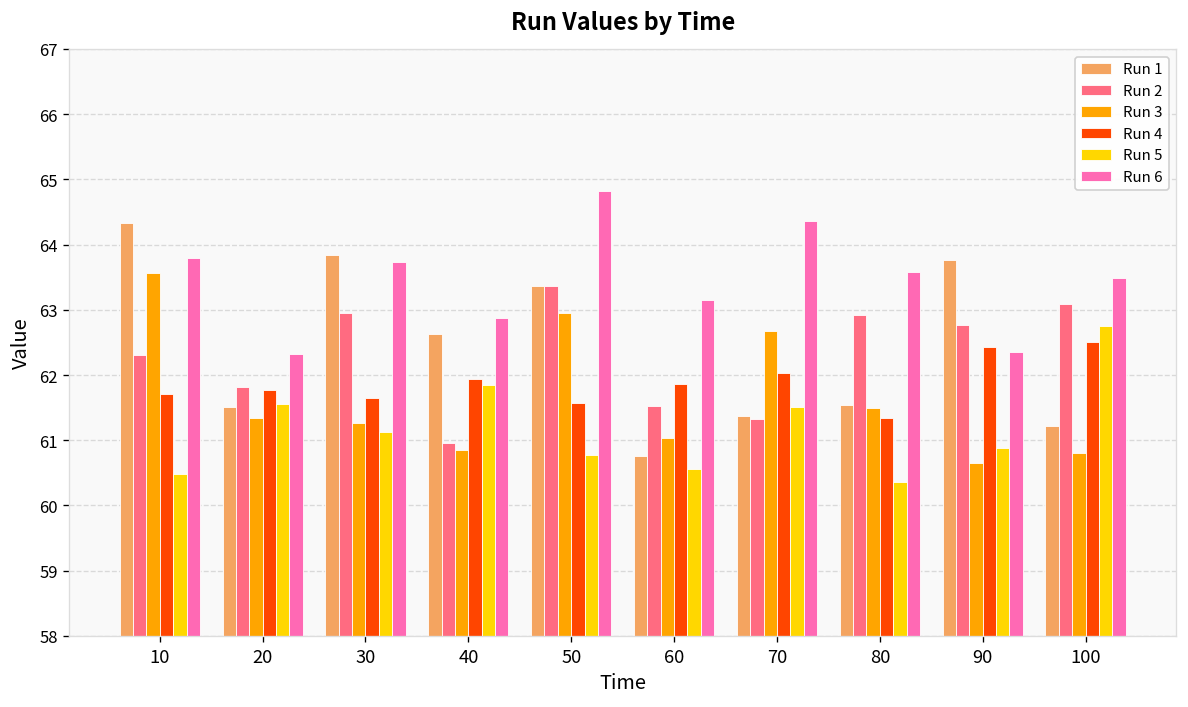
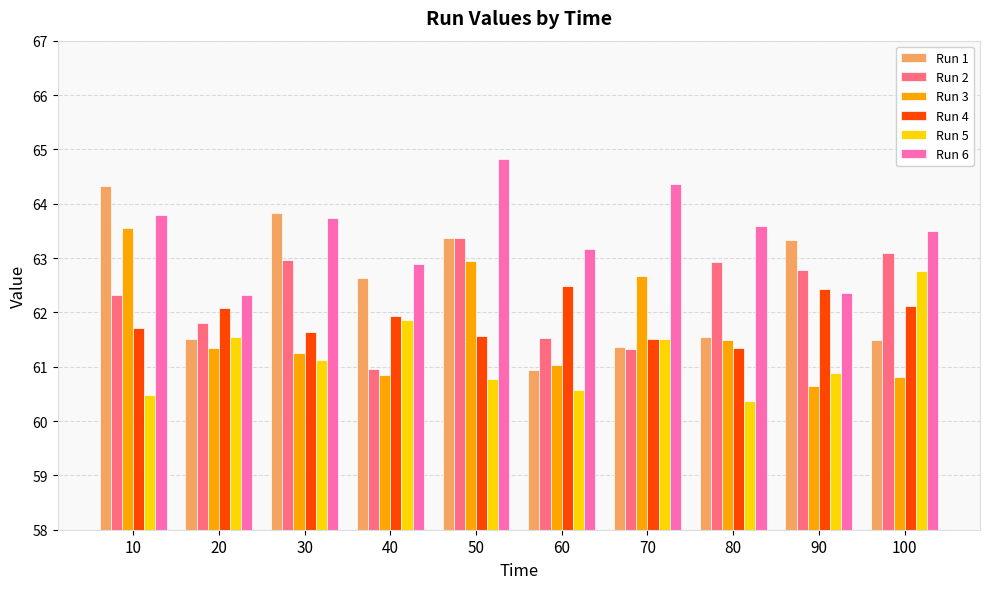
  {
    "Run 1": {
      "10": 64.3,
      "20": 61.5,
      "30": 63.8,
      "40": 62.6,
      "50": 63.4,
-     "60": 60.8,
+     "60": 60.9,
      "70": 61.4,
      "80": 61.5,
-     "90": 63.8,
-     "100": 61.2
+     "90": 63.3,
+     "100": 61.5
    },
    "Run 4": {
      "10": 61.7,
-     "20": 61.8,
+     "20": 62.1,
      "30": 61.6,
      "40": 61.9,
      "50": 61.6,
-     "60": 61.9,
-     "70": 62.0,
+     "60": 62.5,
+     "70": 61.5,
      "80": 61.3,
      "90": 62.4,
-     "100": 62.5
+     "100": 62.1
    }
  }
